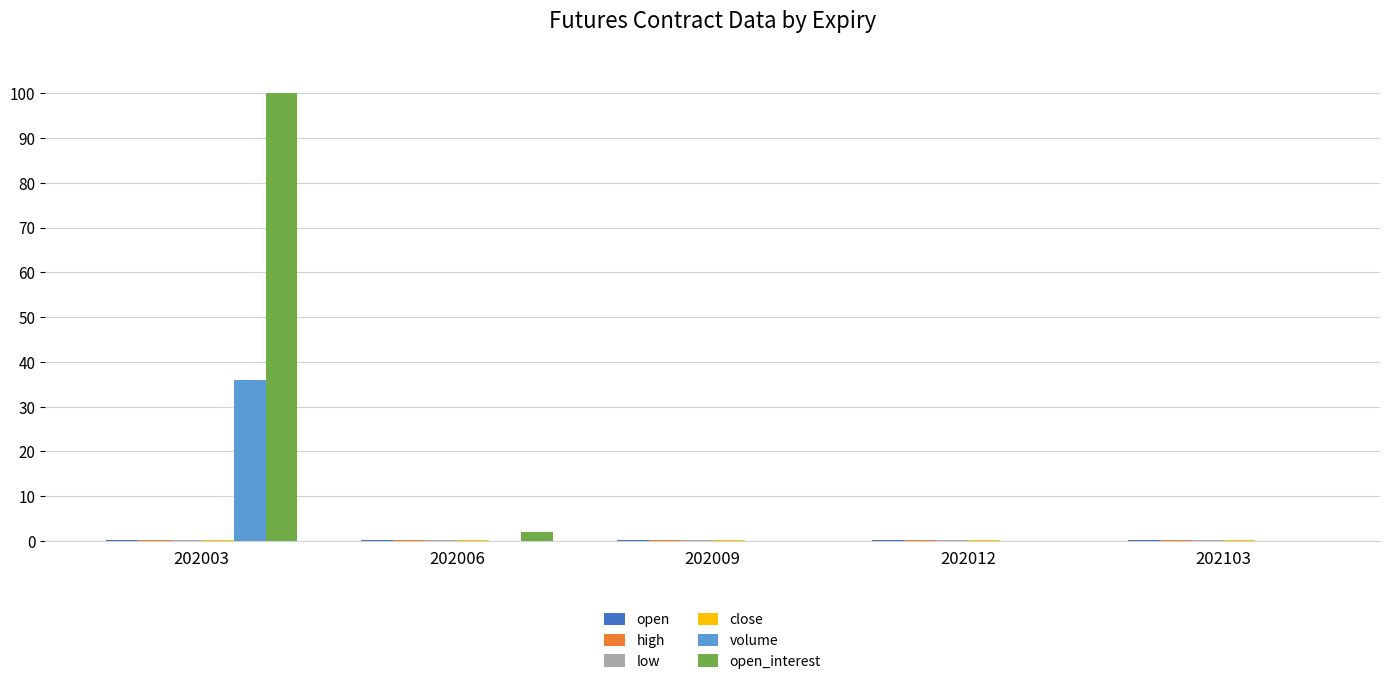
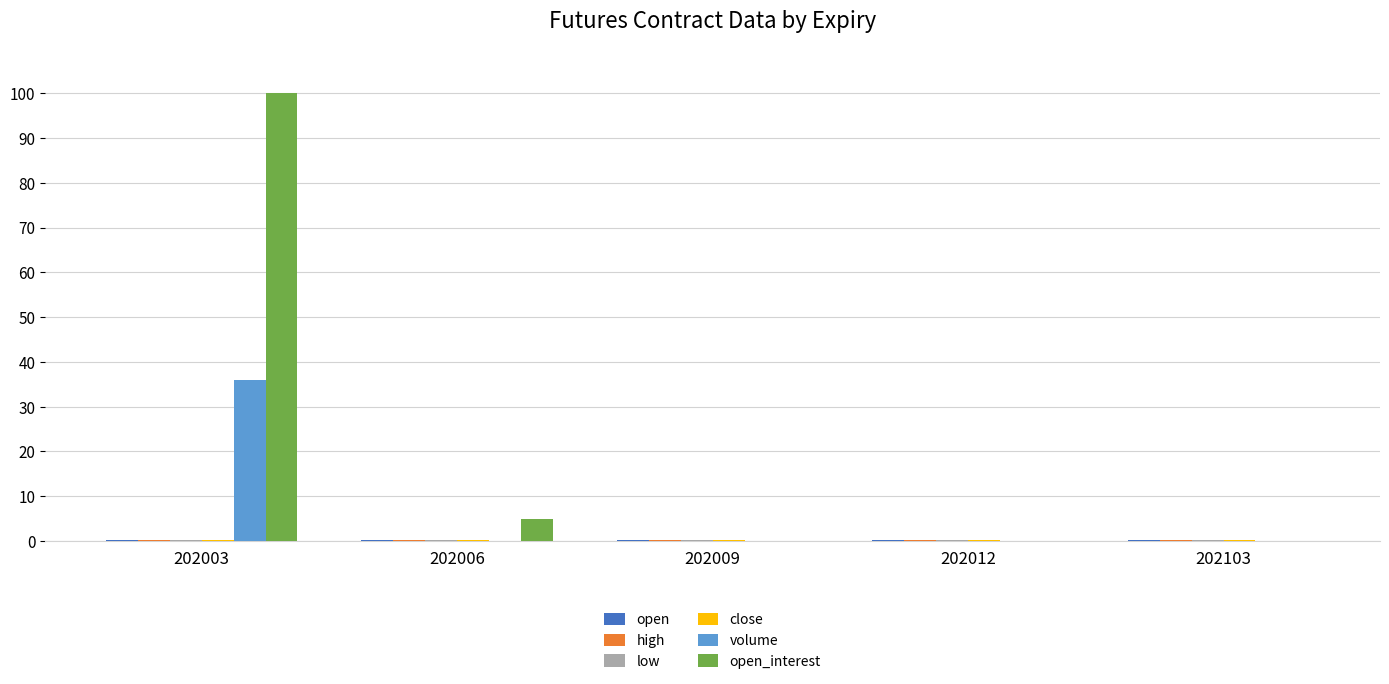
  {
    "open_interest": {
      "202003": 100,
-     "202006": 2
+     "202006": 5
    }
  }
